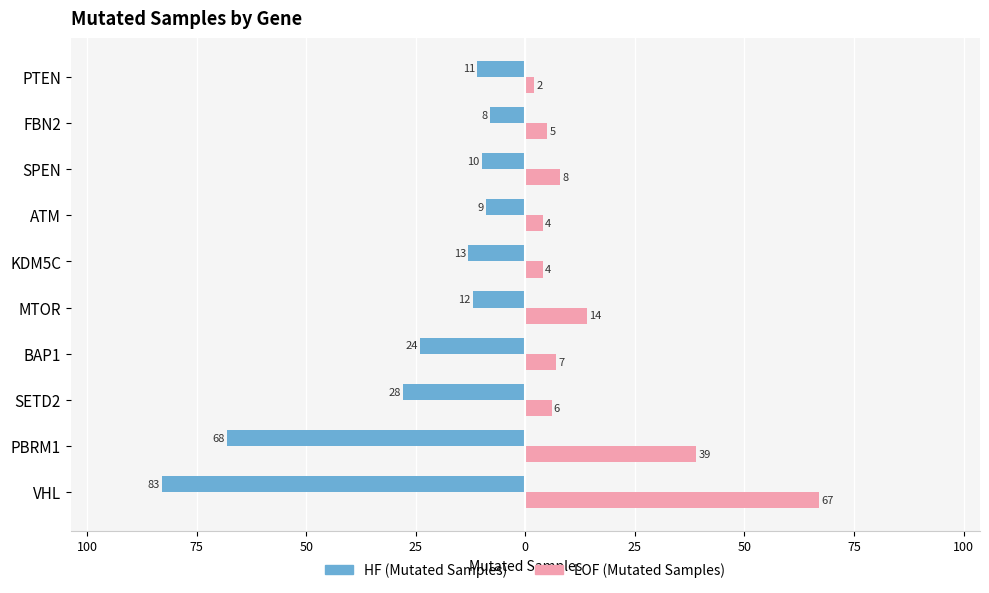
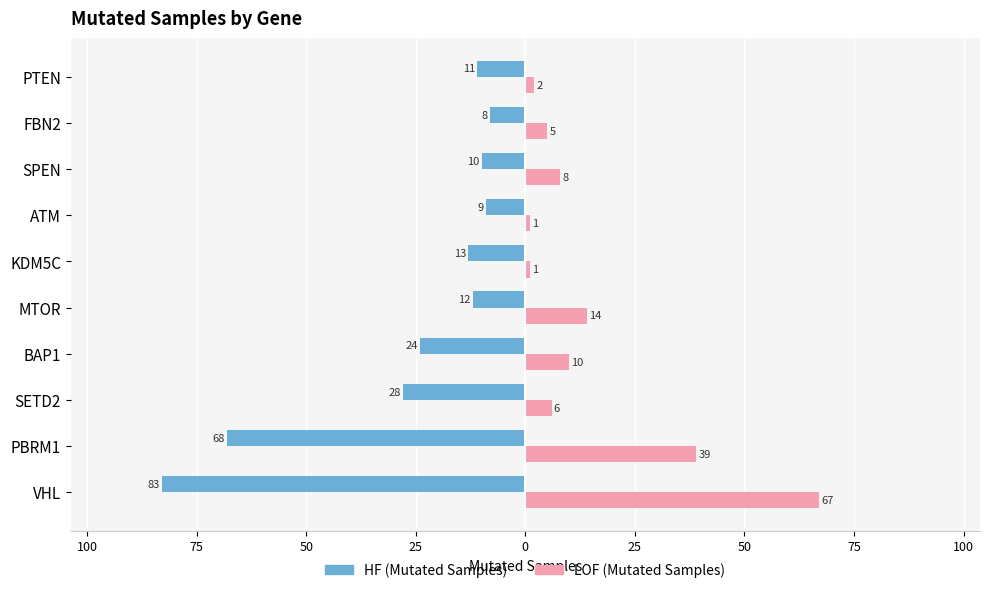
  {
    "LOF (Mutated Samples)": {
      "PTEN": 2,
      "FBN2": 5,
      "SPEN": 8,
-     "ATM": 4,
-     "KDM5C": 4,
+     "ATM": 1,
+     "KDM5C": 1,
      "MTOR": 14,
-     "BAP1": 7,
+     "BAP1": 10,
      "SETD2": 6,
      "PBRM1": 39,
      "VHL": 67
    }
  }
